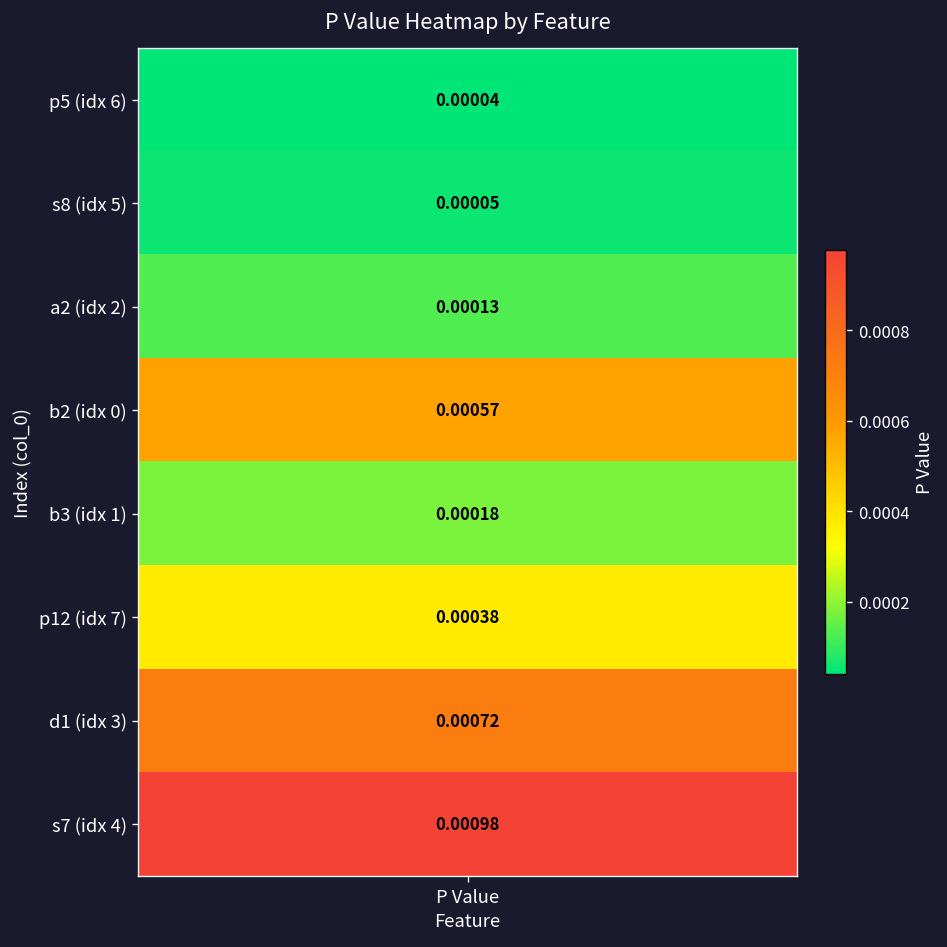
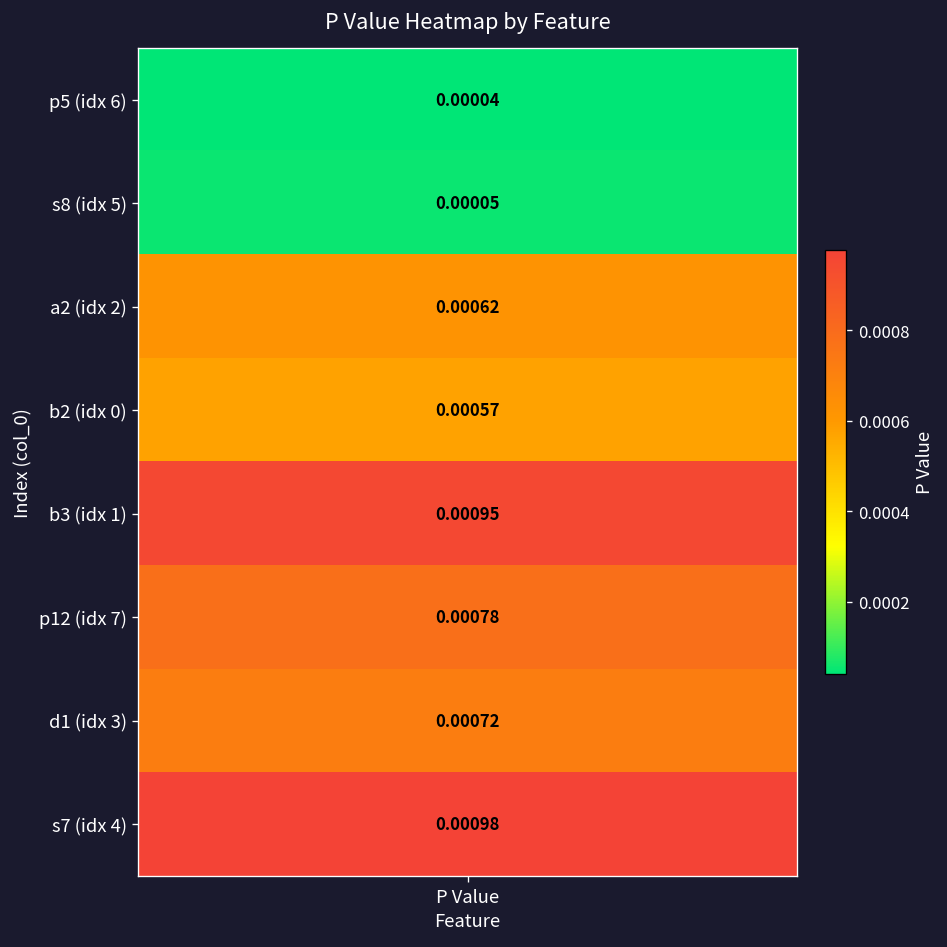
  {
    "p5 (idx 6)": {
      "P Value": 0.00004
    },
    "s8 (idx 5)": {
      "P Value": 0.00005
    },
    "a2 (idx 2)": {
-     "P Value": 0.00013
+     "P Value": 0.00062
    },
    "b2 (idx 0)": {
      "P Value": 0.00057
    },
    "b3 (idx 1)": {
-     "P Value": 0.00018
+     "P Value": 0.00095
    },
    "p12 (idx 7)": {
-     "P Value": 0.00038
+     "P Value": 0.00078
    },
    "d1 (idx 3)": {
      "P Value": 0.00072
    },
    "s7 (idx 4)": {
      "P Value": 0.00098
    }
  }
